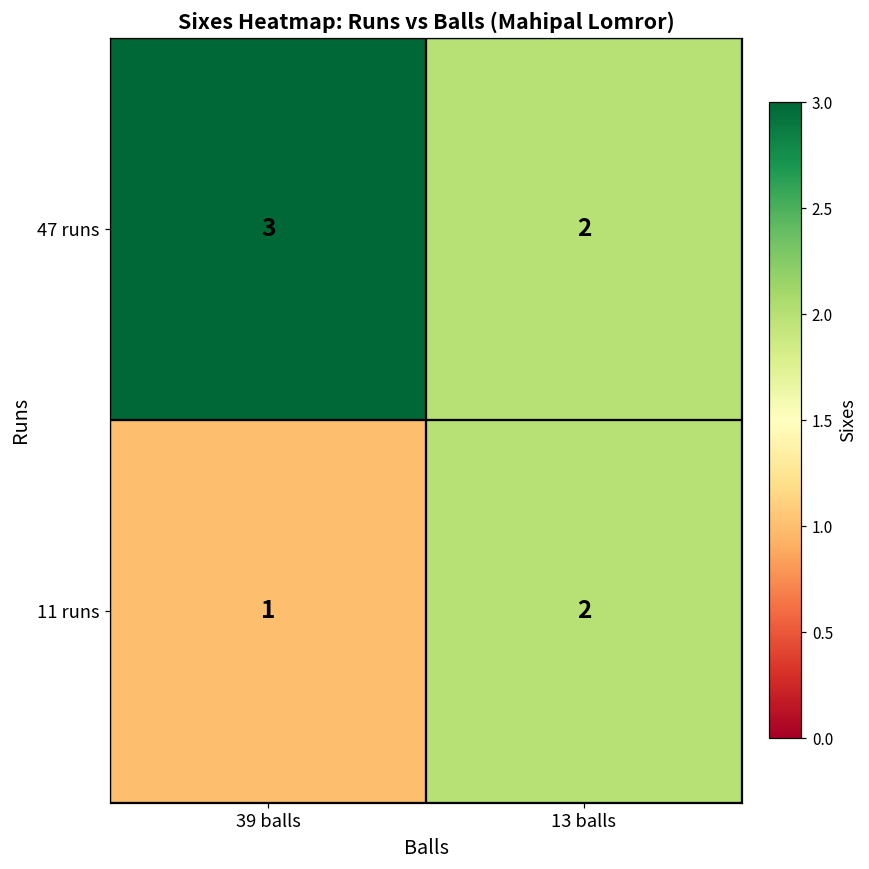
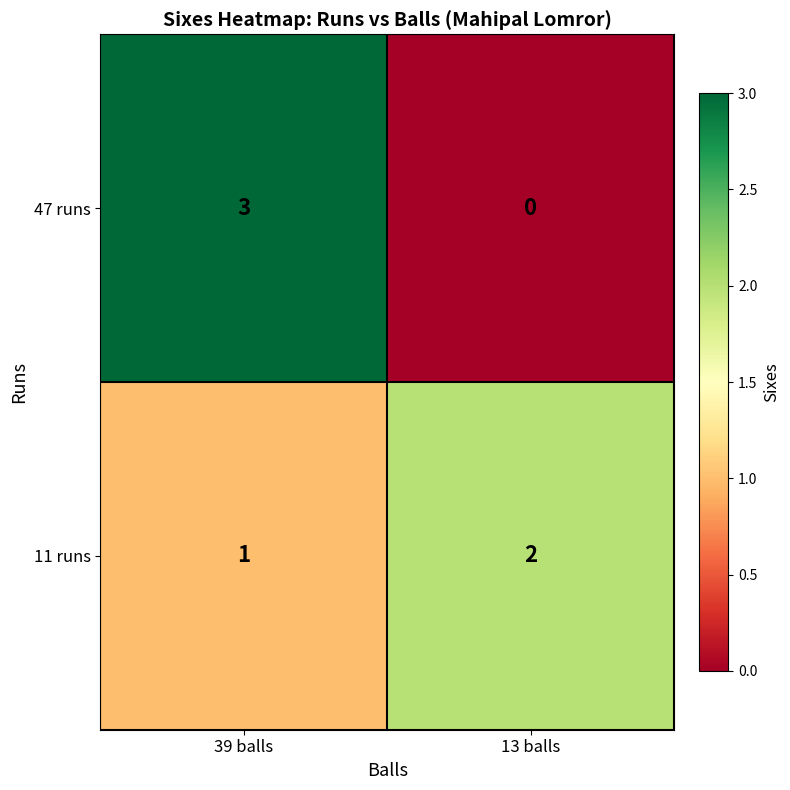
  {
    "47 runs": {
      "39 balls": 3,
-     "13 balls": 2
+     "13 balls": 0
    },
    "11 runs": {
      "39 balls": 1,
      "13 balls": 2
    }
  }
